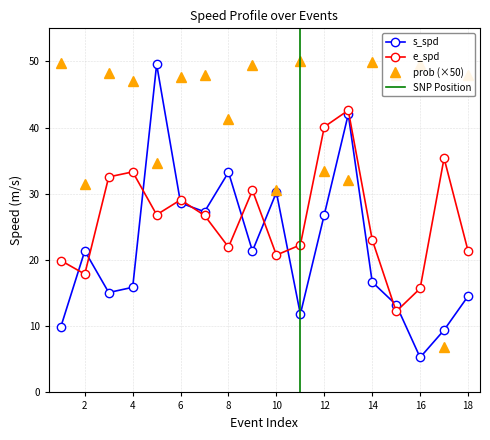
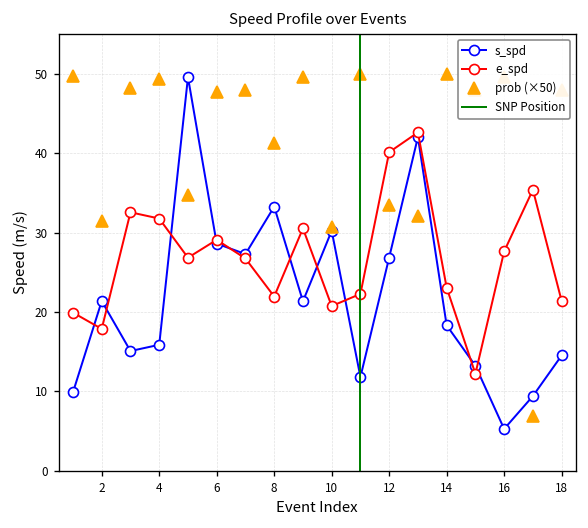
  {
    "s_spd": {
      "2": 21,
      "4": 16,
      "6": 29,
      "8": 33,
      "10": 30,
      "12": 27,
-     "14": 17,
+     "14": 18,
      "16": 5,
      "18": 15
    },
    "e_spd": {
      "2": 18,
-     "4": 33,
+     "4": 32,
      "6": 29,
      "8": 22,
      "10": 21,
      "12": 40,
      "14": 23,
-     "16": 16,
+     "16": 28,
      "18": 21
    },
    "prob (×50)": {
      "2": 31,
-     "4": 47,
+     "4": 49,
      "6": 48,
      "8": 41,
      "10": 31,
      "12": 33,
      "14": 50
    }
  }
